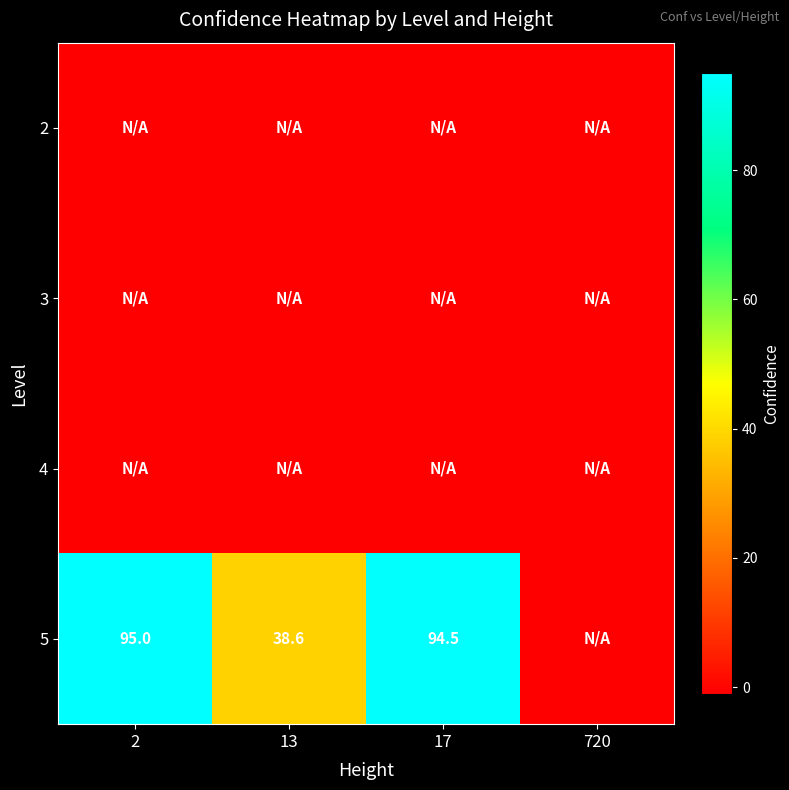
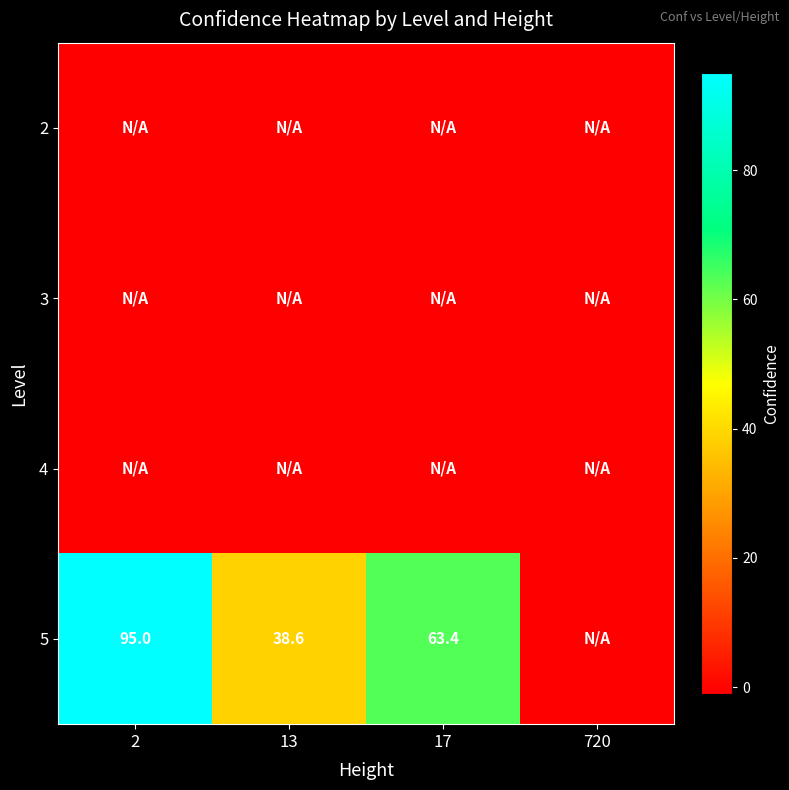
  {
    "5": {
      "2": 95.0,
      "13": 38.6,
-     "17": 94.5
+     "17": 63.4
    }
  }
